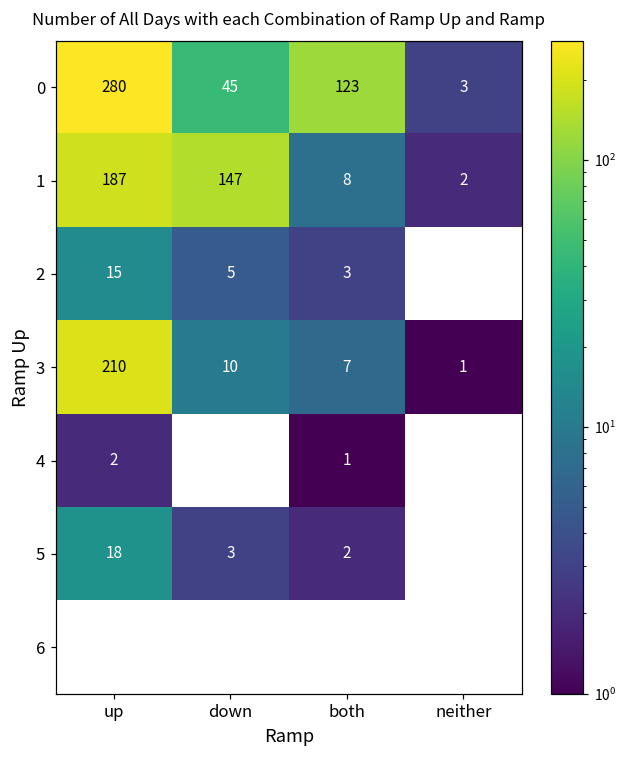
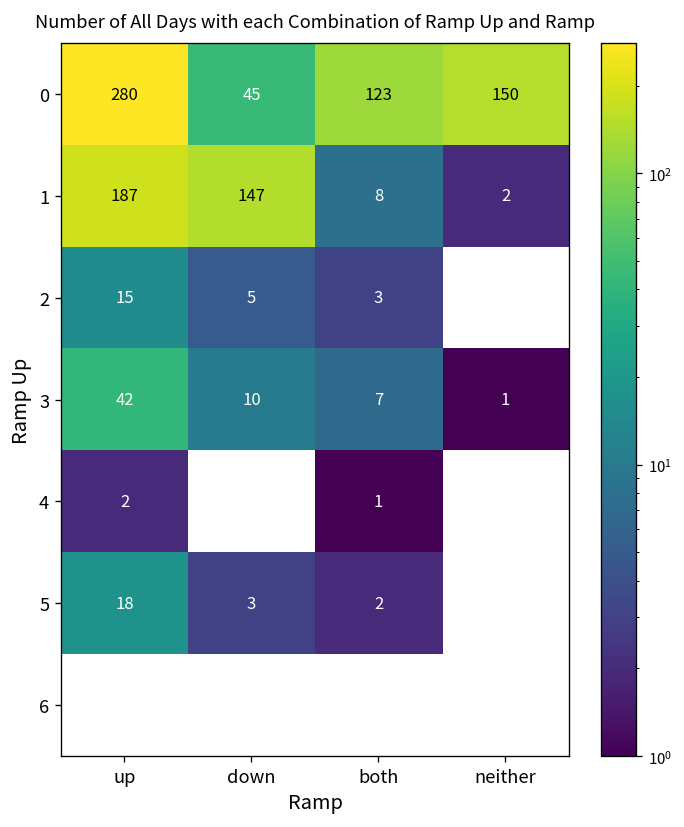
  {
    "0": {
      "up": 280,
      "down": 45,
      "both": 123,
-     "neither": 3
+     "neither": 150
    },
    "1": {
      "up": 187,
      "down": 147,
      "both": 8,
      "neither": 2
    },
    "2": {
      "up": 15,
      "down": 5,
      "both": 3
    },
    "3": {
-     "up": 210,
+     "up": 42,
      "down": 10,
      "both": 7,
      "neither": 1
    },
    "4": {
      "up": 2,
      "both": 1
    },
    "5": {
      "up": 18,
      "down": 3,
      "both": 2
    }
  }
